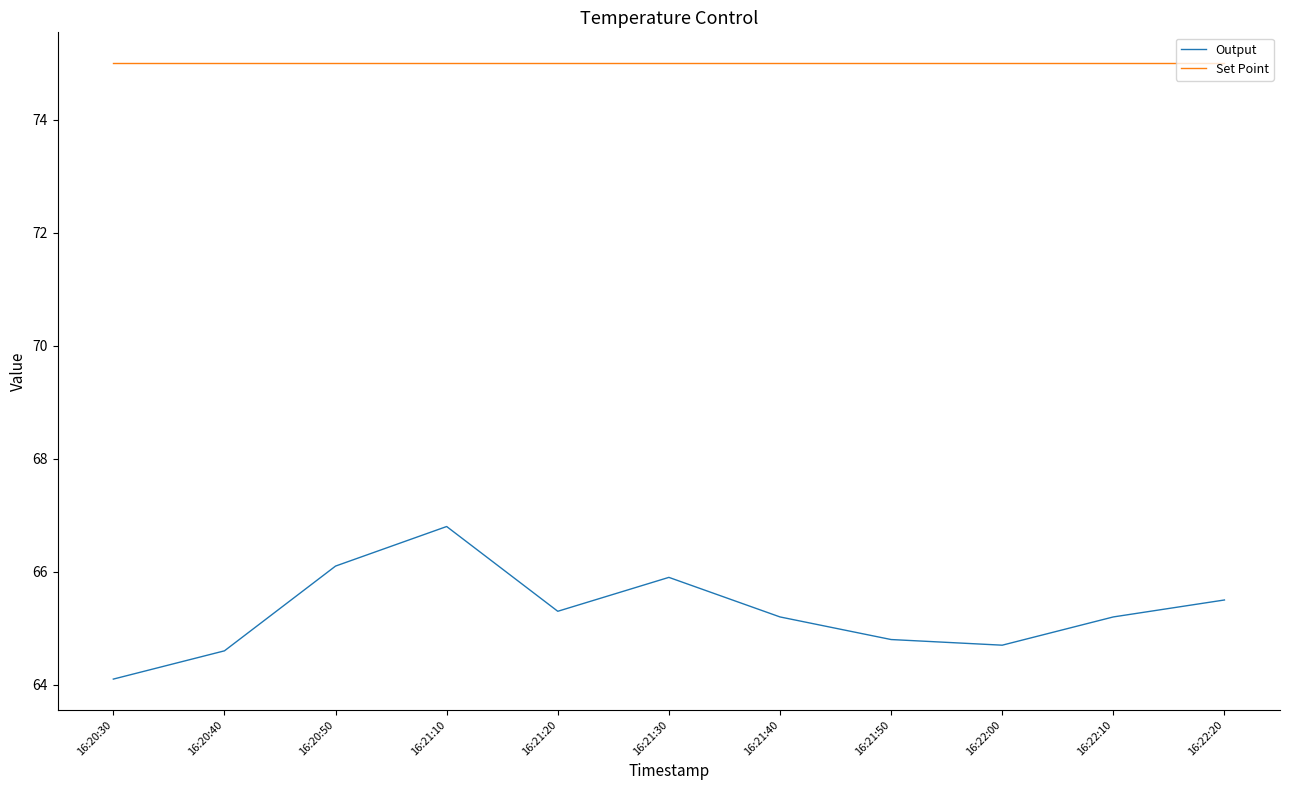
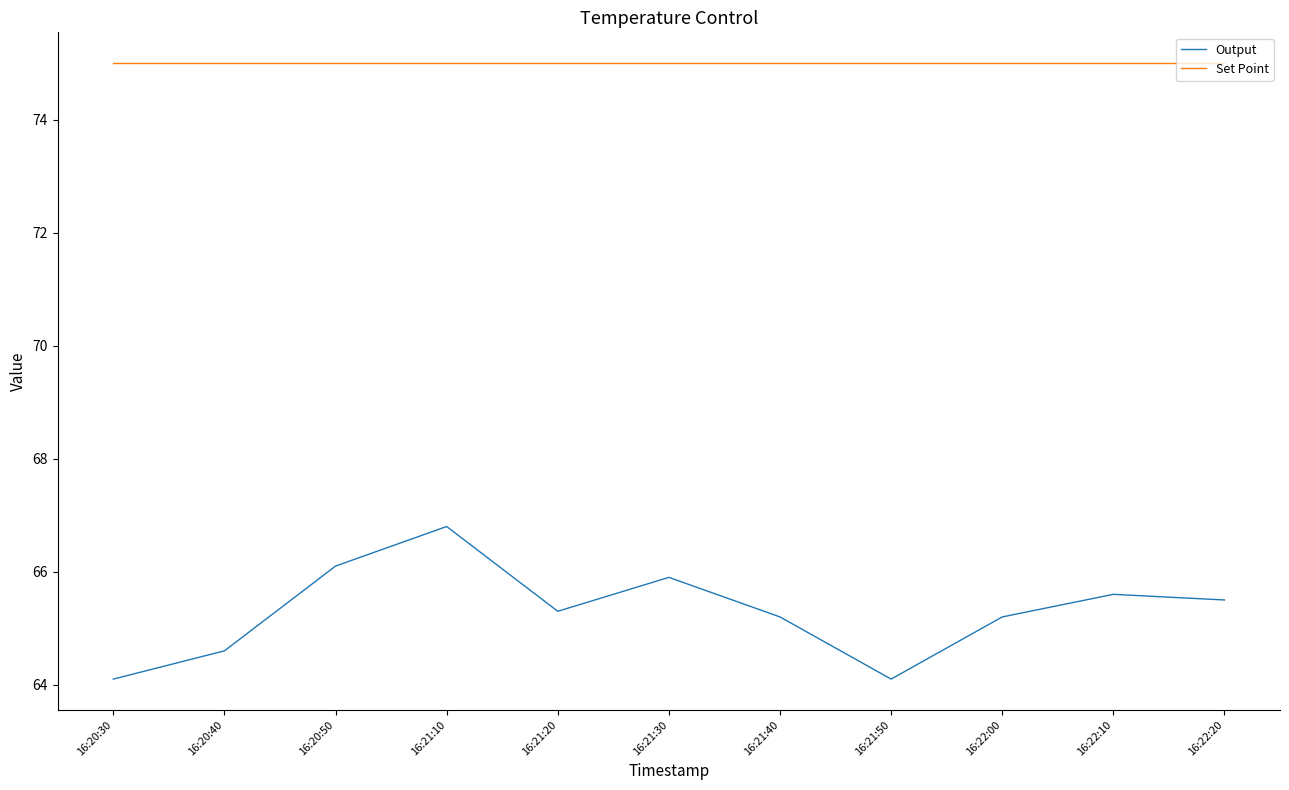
  {
    "Output": {
      "16:20:30": 64.1,
      "16:20:40": 64.6,
      "16:20:50": 66.1,
      "16:21:10": 66.8,
      "16:21:20": 65.3,
      "16:21:30": 65.9,
      "16:21:40": 65.2,
-     "16:21:50": 64.8,
-     "16:22:00": 64.7,
-     "16:22:10": 65.2,
+     "16:21:50": 64.1,
+     "16:22:00": 65.2,
+     "16:22:10": 65.6,
      "16:22:20": 65.5
    },
    "Set Point": {
      "16:20:30": 75.0,
      "16:20:40": 75.0,
      "16:20:50": 75.0,
      "16:21:10": 75.0,
      "16:21:20": 75.0,
      "16:21:30": 75.0,
      "16:21:40": 75.0,
      "16:21:50": 75.0,
      "16:22:00": 75.0,
      "16:22:10": 75.0
    }
  }
